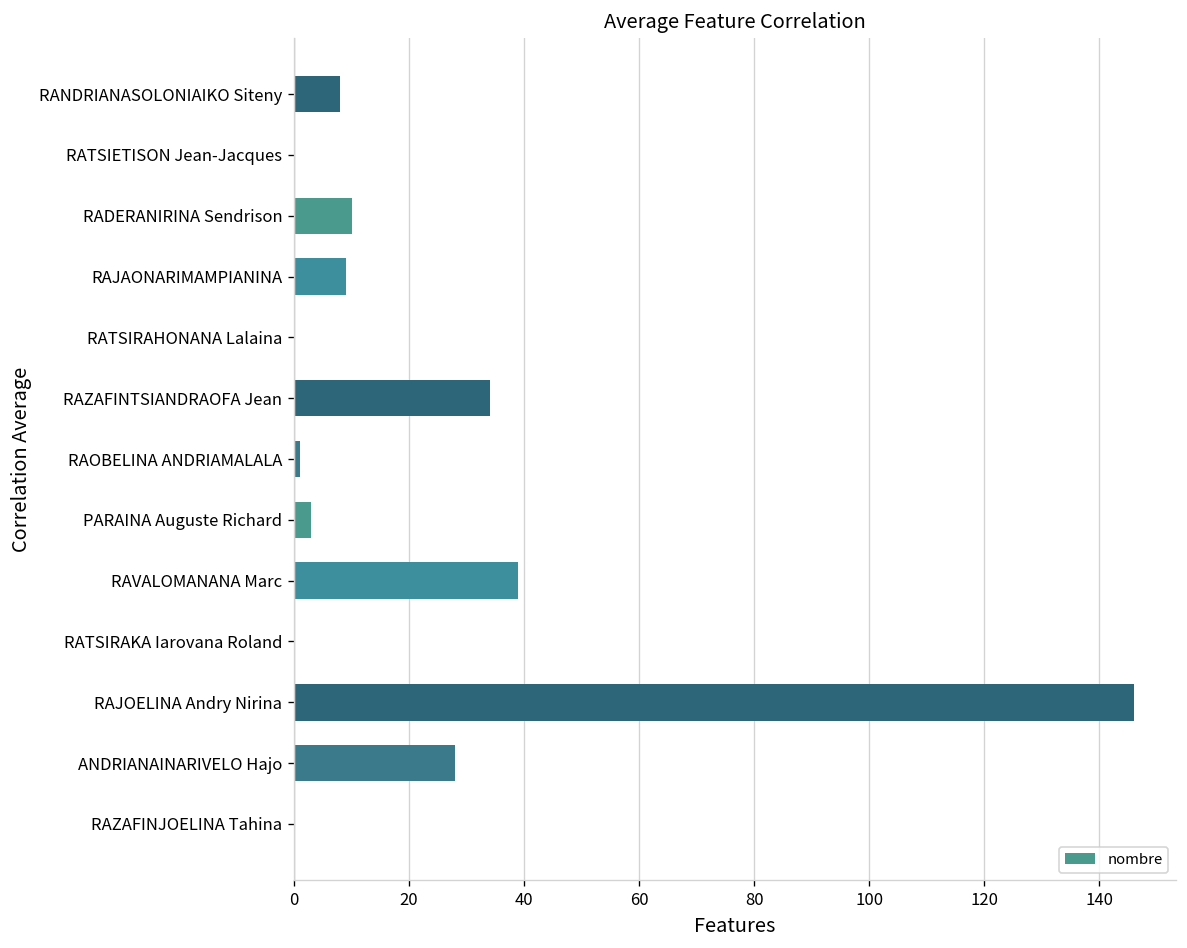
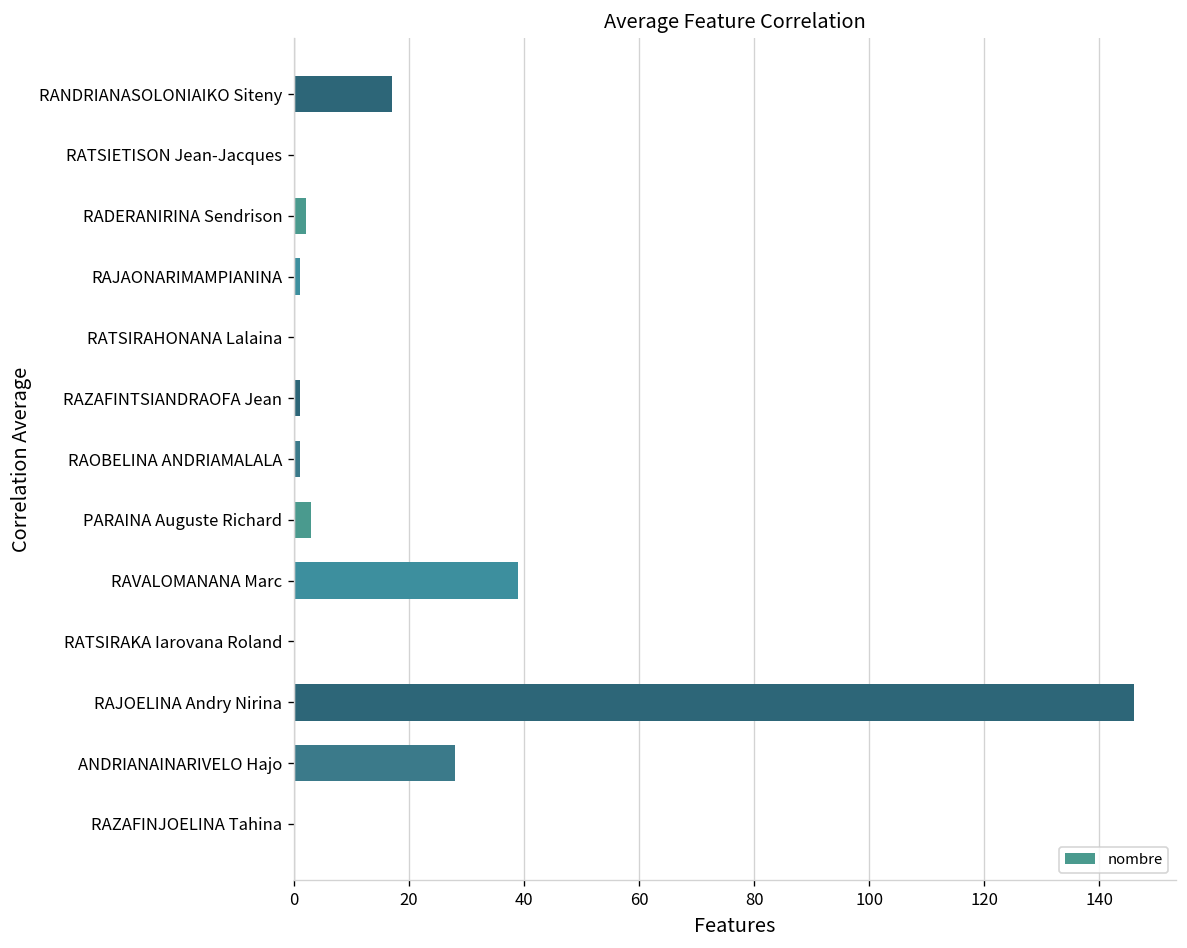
  {
-   "RANDRIANASOLONIAIKO Siteny": 8,
+   "RANDRIANASOLONIAIKO Siteny": 17,
    "RATSIETISON Jean-Jacques": 0,
-   "RADERANIRINA Sendrison": 10,
-   "RAJAONARIMAMPIANINA": 9,
+   "RADERANIRINA Sendrison": 2,
+   "RAJAONARIMAMPIANINA": 1,
    "RATSIRAHONANA Lalaina": 0,
-   "RAZAFINTSIANDRAOFA Jean": 34,
+   "RAZAFINTSIANDRAOFA Jean": 1,
    "RAOBELINA ANDRIAMALALA": 1,
    "PARAINA Auguste Richard": 3,
    "RAVALOMANANA Marc": 39,
    "RATSIRAKA Iarovana Roland": 0,
    "RAJOELINA Andry Nirina": 146,
    "ANDRIANAINARIVELO Hajo": 28,
    "RAZAFINJOELINA Tahina": 0
  }
